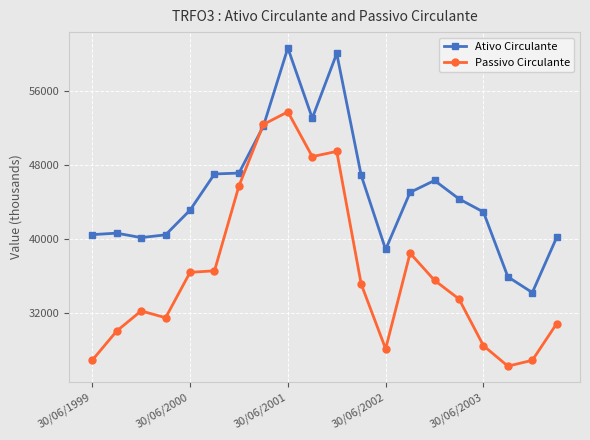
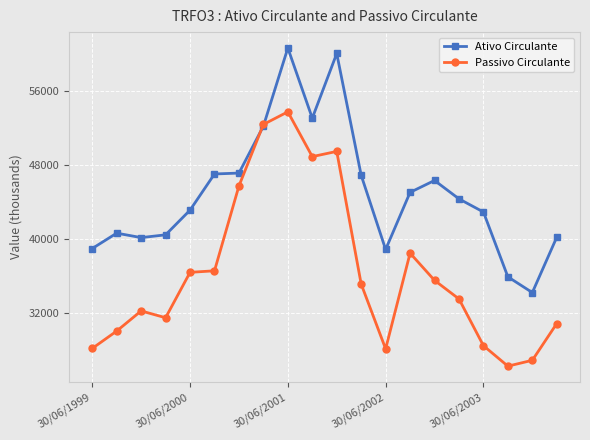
  {
    "Ativo Circulante": {
-     "30/06/1999": 40000,
+     "30/06/1999": 39000,
      "30/06/2000": 43000,
      "30/06/2001": 61000,
      "30/06/2002": 39000,
      "30/06/2003": 43000
    },
    "Passivo Circulante": {
-     "30/06/1999": 27000,
+     "30/06/1999": 28000,
      "30/06/2000": 36000,
      "30/06/2001": 54000,
      "30/06/2002": 28000,
      "30/06/2003": 28000
    }
  }
